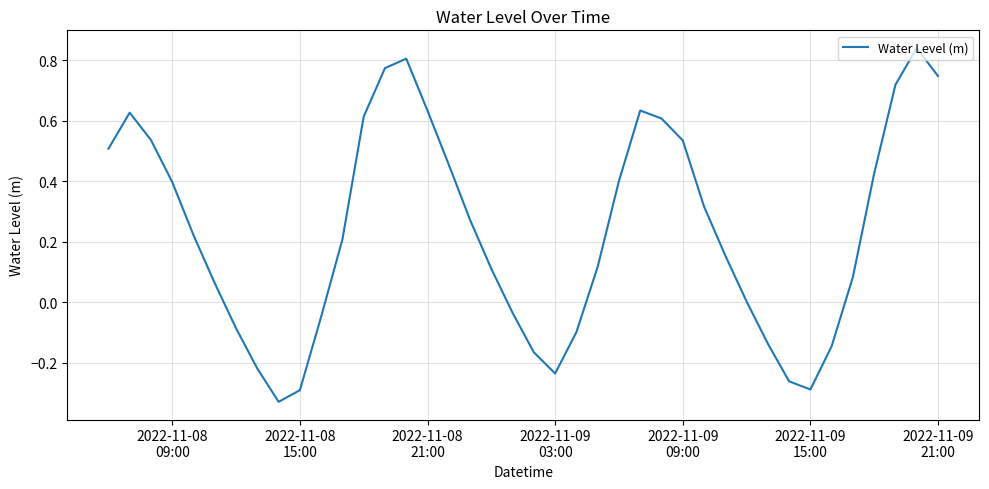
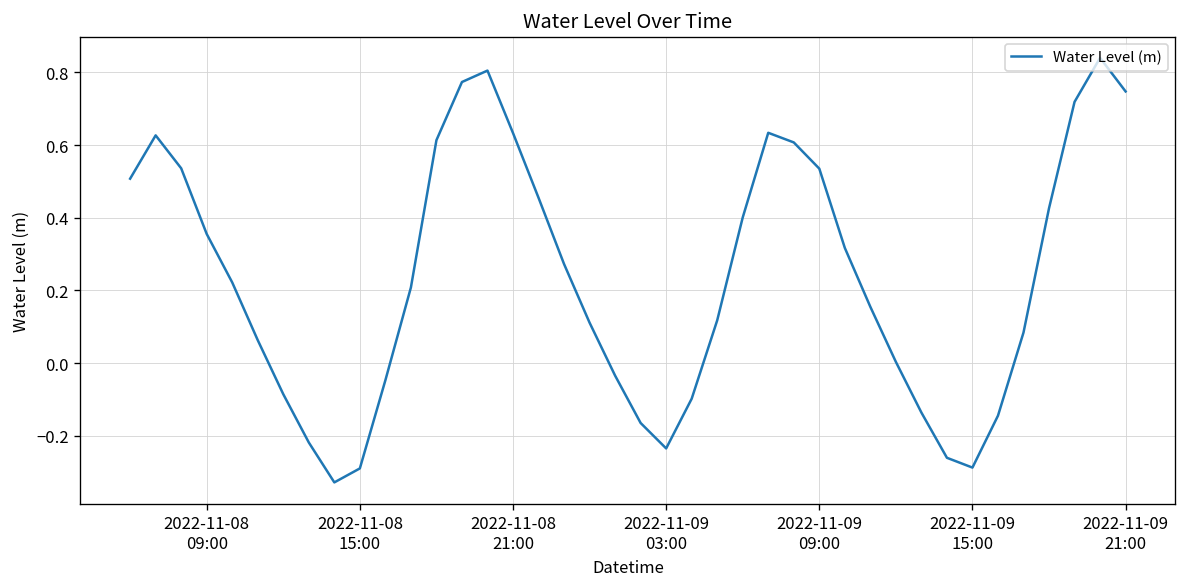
  {
-   "2022-11-08 09:00": 0.40,
+   "2022-11-08 09:00": 0.36,
    "2022-11-08 15:00": -0.29,
    "2022-11-08 21:00": 0.63,
    "2022-11-09 03:00": -0.23,
    "2022-11-09 09:00": 0.54,
    "2022-11-09 15:00": -0.29,
    "2022-11-09 21:00": 0.75
  }
